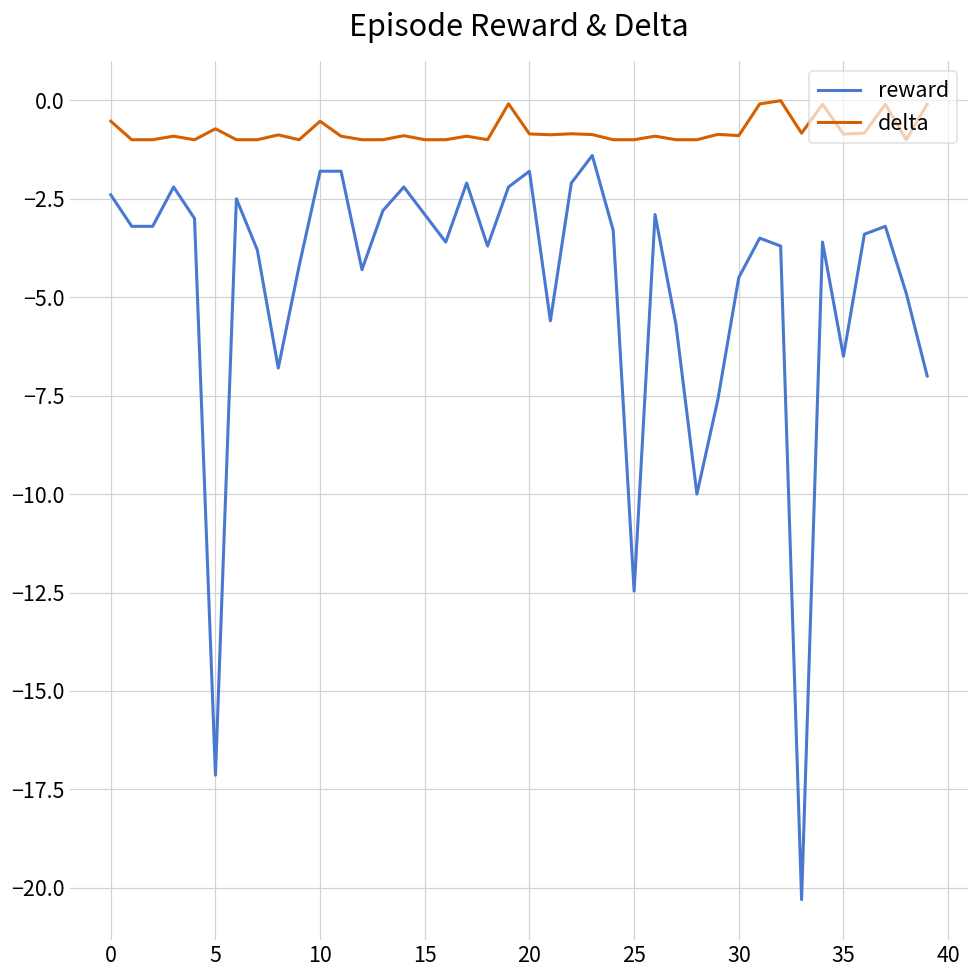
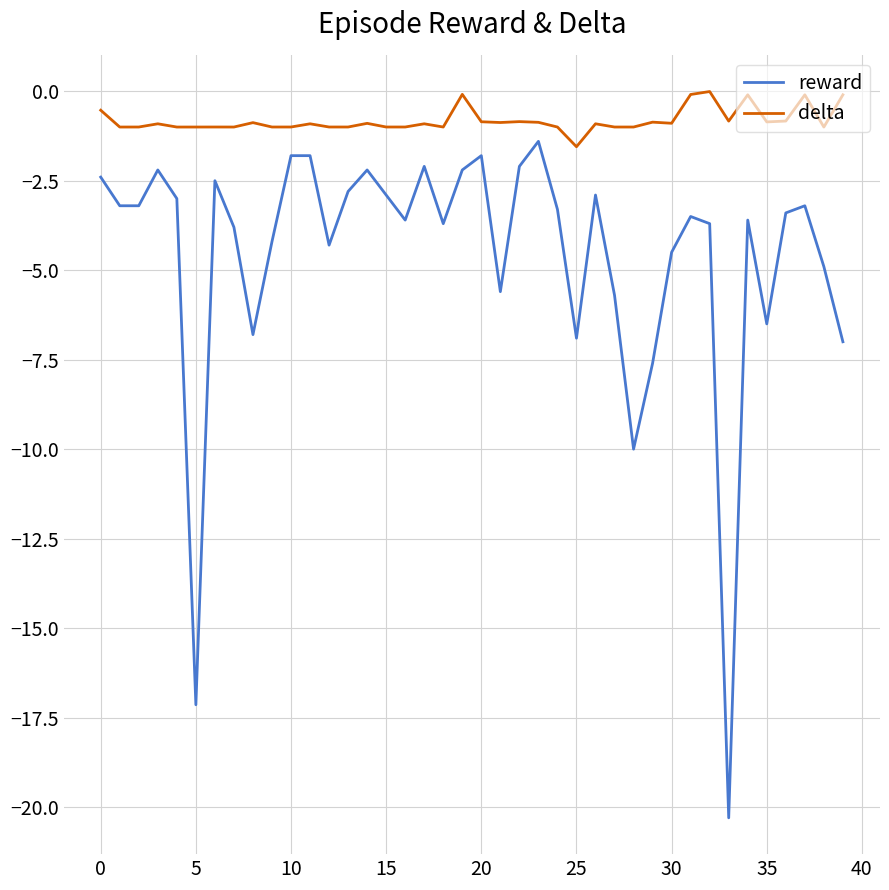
  {
    "reward": {
      "0": -2.4,
      "5": -17.1,
      "10": -1.8,
      "15": -2.9,
      "20": -1.8,
-     "25": -12.5,
+     "25": -6.9,
      "30": -4.5,
      "35": -6.5
    },
    "delta": {
      "0": -0.5,
-     "5": -0.7,
-     "10": -0.5,
+     "5": -1.0,
+     "10": -1.0,
      "15": -1.0,
      "20": -0.9,
-     "25": -1.0,
+     "25": -1.6,
      "30": -0.9
    }
  }
